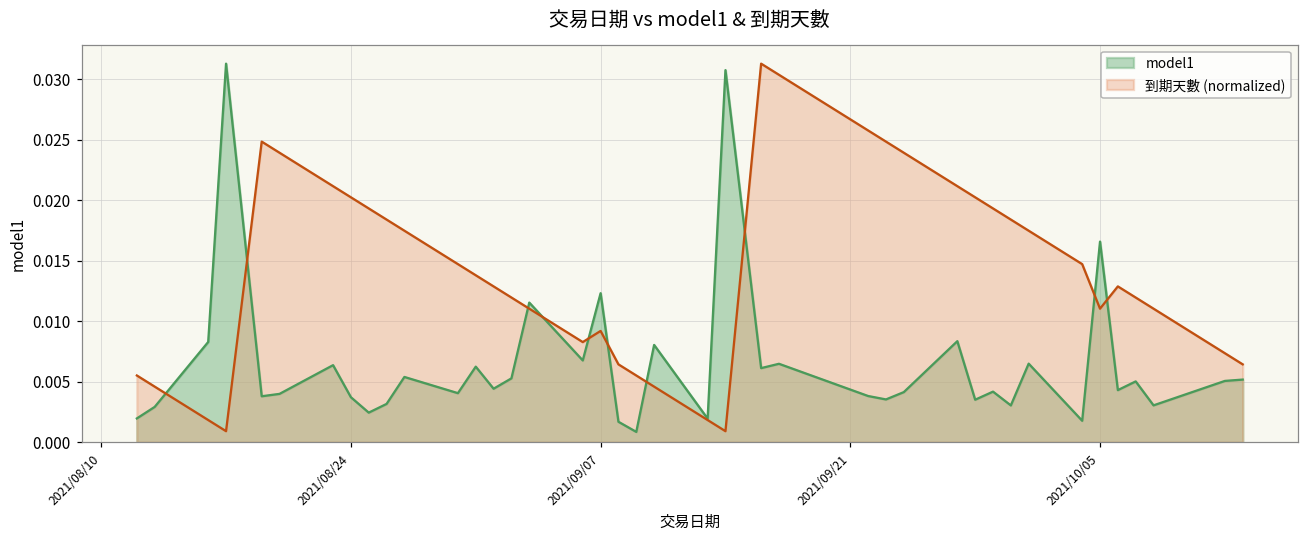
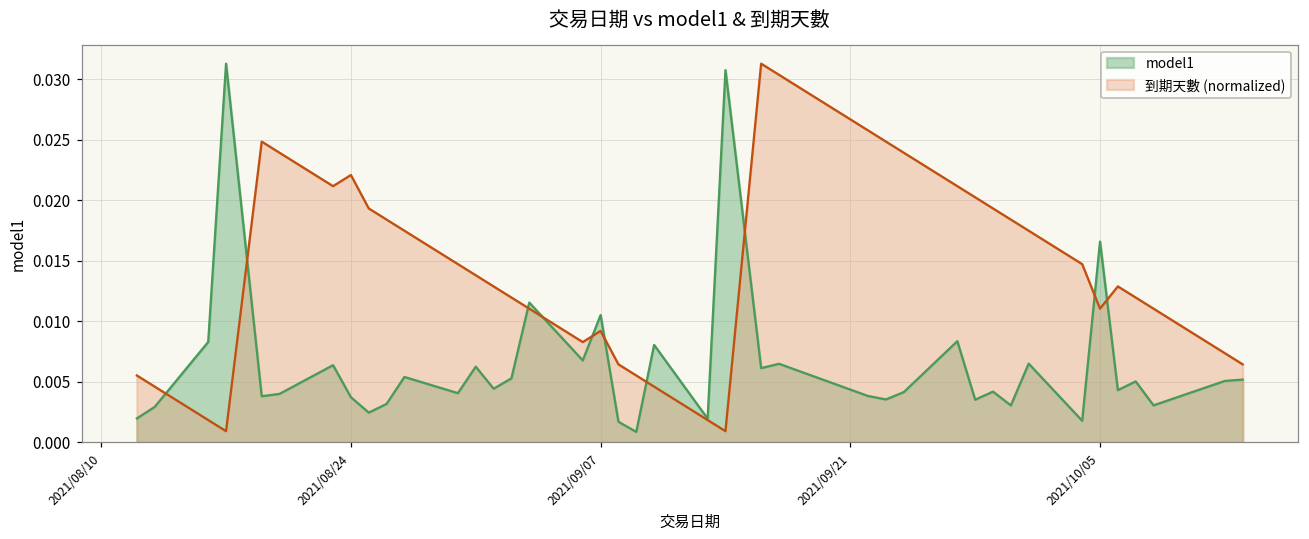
  {
    "model1": {
      "2021/08/24": 0.0037,
-     "2021/09/07": 0.0123,
+     "2021/09/07": 0.0105,
      "2021/10/05": 0.0166
    },
    "到期天數 (normalized)": {
-     "2021/08/24": 0.0202,
+     "2021/08/24": 0.0221,
      "2021/09/07": 0.0092,
      "2021/10/05": 0.0110
    }
  }
